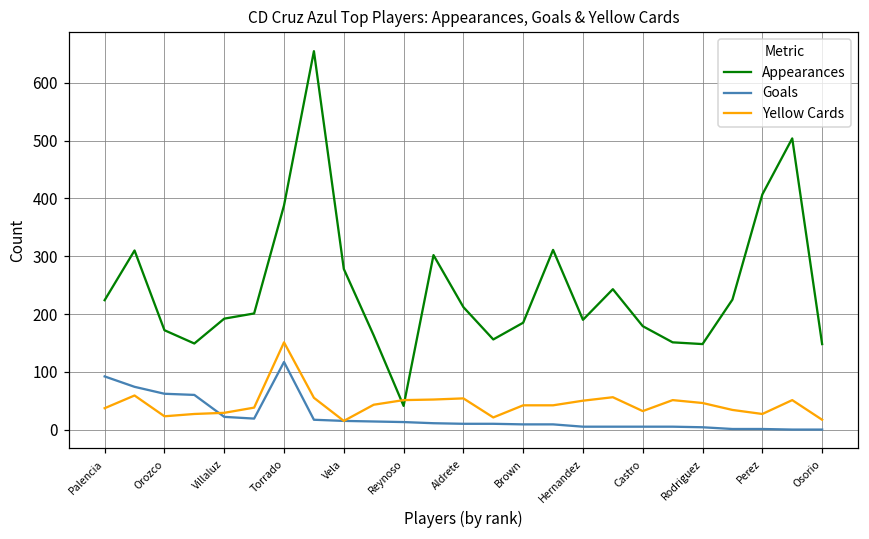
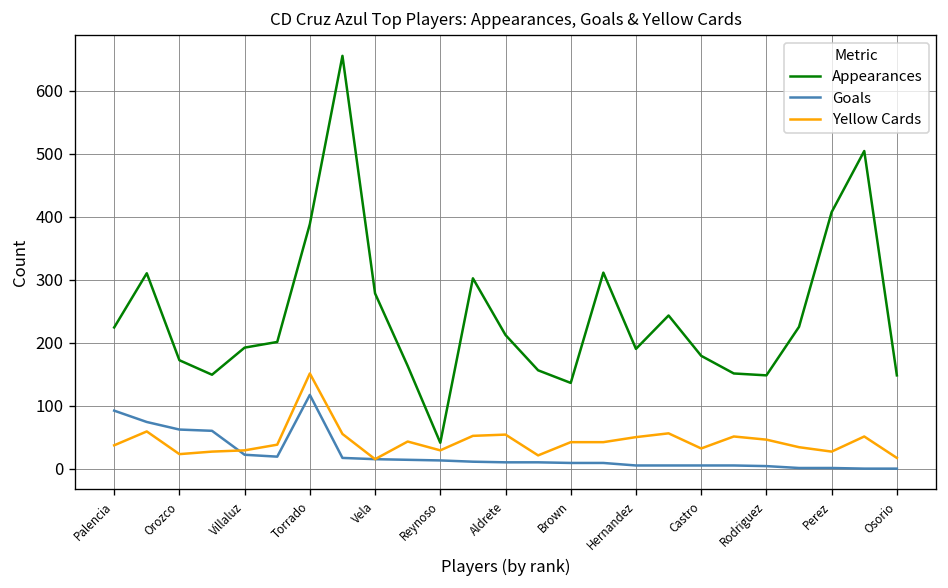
  {
    "Appearances": {
      "Palencia": 220,
      "Orozco": 170,
      "Villaluz": 190,
      "Torrado": 390,
      "Vela": 280,
      "Reynoso": 40,
      "Aldrete": 210,
-     "Brown": 190,
+     "Brown": 140,
      "Hernandez": 190,
      "Castro": 180,
      "Rodriguez": 150,
      "Perez": 410,
      "Osorio": 150
    },
    "Goals": {
      "Palencia": 90,
      "Orozco": 60,
      "Villaluz": 20,
      "Torrado": 120,
      "Reynoso": 10,
      "Aldrete": 10,
      "Brown": 10,
      "Hernandez": 10,
      "Castro": 10,
      "Rodriguez": 0,
      "Perez": 0,
      "Osorio": 0
    },
    "Yellow Cards": {
      "Palencia": 40,
      "Orozco": 20,
      "Villaluz": 30,
      "Torrado": 150,
-     "Reynoso": 50,
+     "Reynoso": 30,
      "Aldrete": 50,
      "Brown": 40,
      "Hernandez": 50,
      "Castro": 30,
      "Rodriguez": 50,
      "Perez": 30,
      "Osorio": 20
    }
  }
